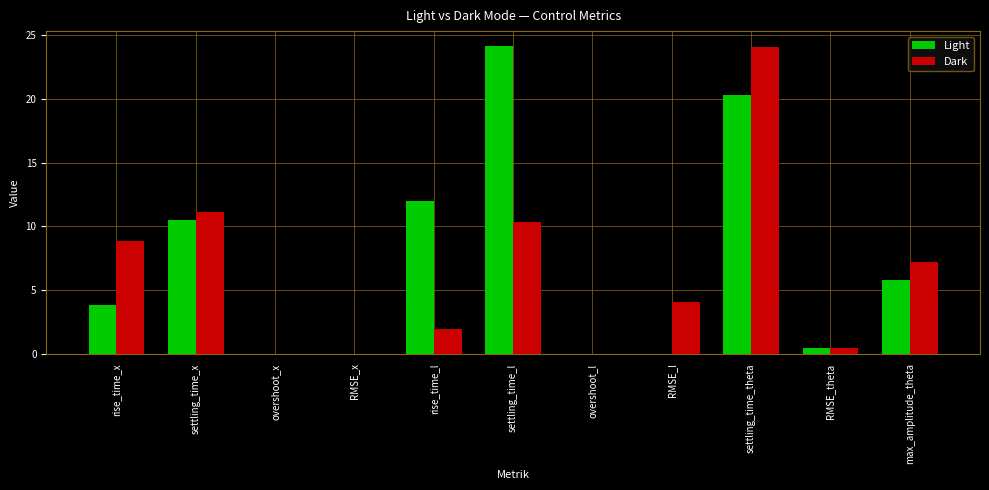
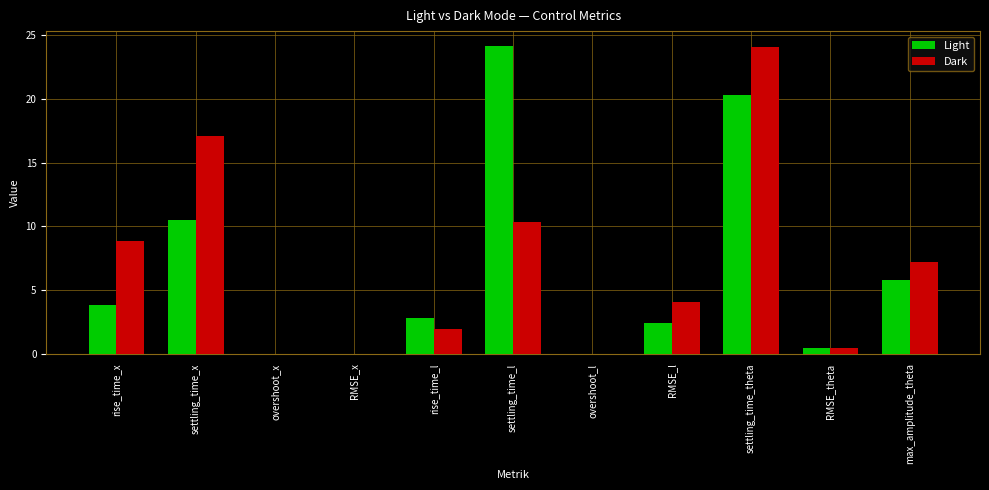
  {
    "Light": {
      "rise_time_x": 3.8,
      "settling_time_x": 10.5,
-     "rise_time_l": 12.0,
+     "rise_time_l": 2.8,
      "settling_time_l": 24.1,
      "overshoot_l": 0.0,
-     "RMSE_l": 0.0,
+     "RMSE_l": 2.4,
      "settling_time_theta": 20.3,
      "RMSE_theta": 0.4,
      "max_amplitude_theta": 5.8
    },
    "Dark": {
      "rise_time_x": 8.8,
-     "settling_time_x": 11.1,
+     "settling_time_x": 17.1,
      "overshoot_x": 0.0,
      "rise_time_l": 1.9,
      "settling_time_l": 10.3,
      "overshoot_l": 0.0,
      "RMSE_l": 4.1,
      "settling_time_theta": 24.1,
      "RMSE_theta": 0.4,
      "max_amplitude_theta": 7.2
    }
  }
